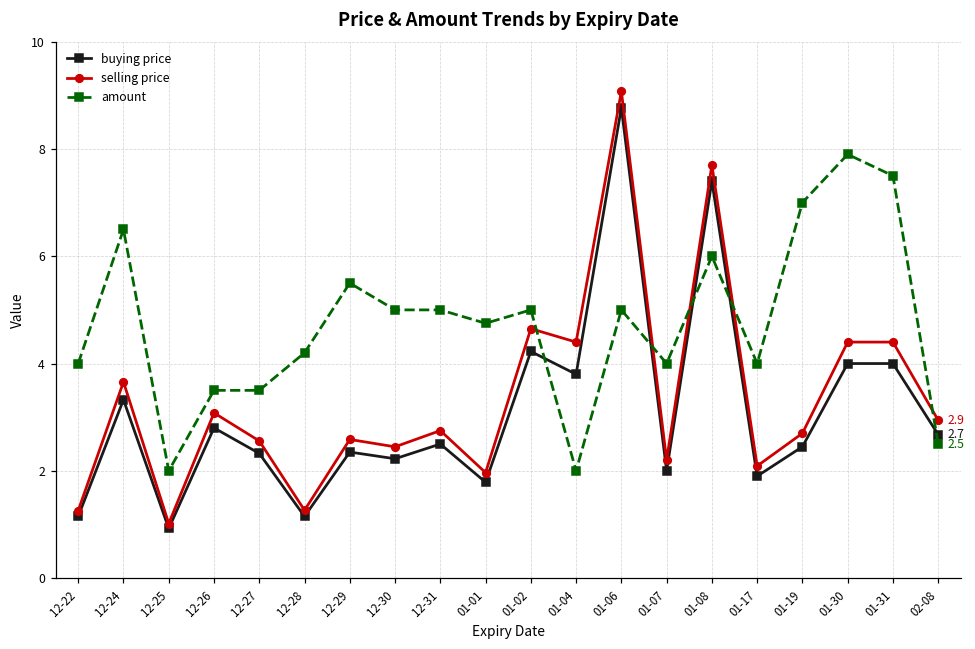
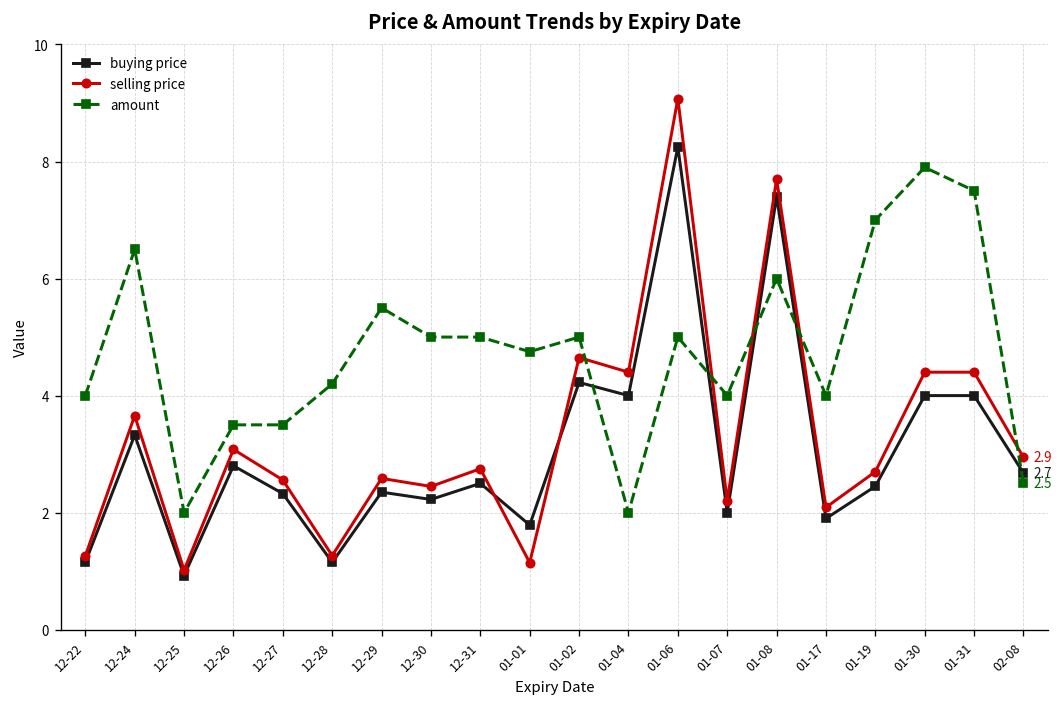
  {
    "buying price": {
      "12-22": 1.2,
      "12-24": 3.3,
      "12-25": 0.9,
      "12-26": 2.8,
      "12-27": 2.3,
      "12-28": 1.2,
      "12-29": 2.4,
      "12-30": 2.2,
      "12-31": 2.5,
      "01-01": 1.8,
      "01-02": 4.2,
-     "01-04": 3.8,
-     "01-06": 8.8,
+     "01-04": 4.0,
+     "01-06": 8.3,
      "01-07": 2.0,
      "01-08": 7.4,
      "01-17": 1.9,
      "01-19": 2.5,
      "01-30": 4.0,
      "01-31": 4.0
    },
    "selling price": {
      "12-22": 1.3,
      "12-24": 3.7,
      "12-25": 1.0,
      "12-26": 3.1,
      "12-27": 2.6,
      "12-28": 1.3,
      "12-29": 2.6,
      "12-30": 2.4,
      "12-31": 2.8,
-     "01-01": 2.0,
+     "01-01": 1.1,
      "01-02": 4.7,
      "01-04": 4.4,
      "01-06": 9.1,
      "01-07": 2.2,
      "01-08": 7.7,
      "01-17": 2.1,
      "01-19": 2.7,
      "01-30": 4.4,
      "01-31": 4.4
    },
    "amount": {
      "02-08": 2.5
    }
  }
